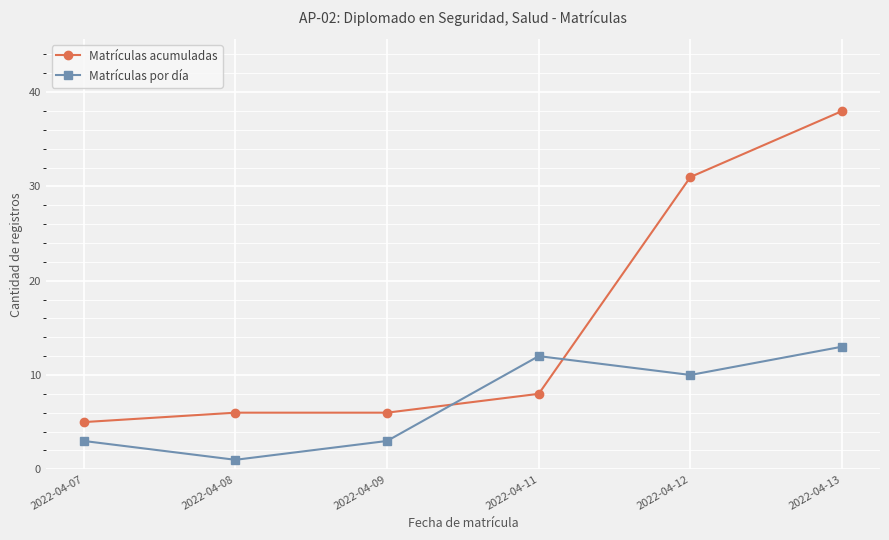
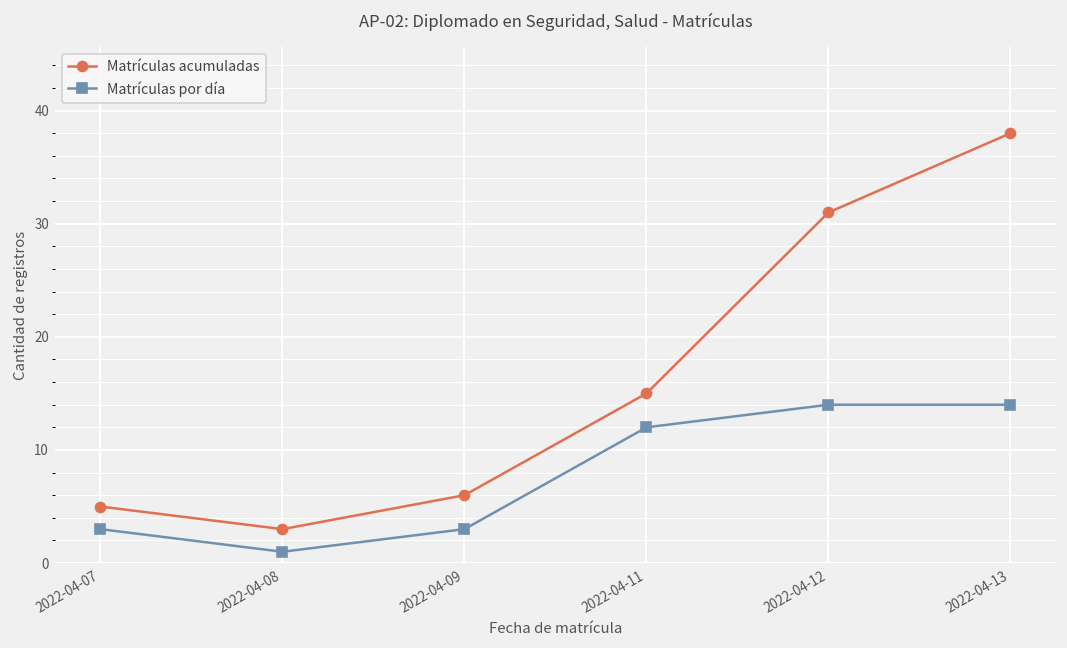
  {
    "Matrículas acumuladas": {
      "2022-04-07": 5,
-     "2022-04-08": 6,
+     "2022-04-08": 3,
      "2022-04-09": 6,
-     "2022-04-11": 8,
+     "2022-04-11": 15,
      "2022-04-12": 31,
      "2022-04-13": 38
    },
    "Matrículas por día": {
      "2022-04-07": 3,
      "2022-04-08": 1,
      "2022-04-09": 3,
      "2022-04-11": 12,
-     "2022-04-12": 10,
-     "2022-04-13": 13
+     "2022-04-12": 14,
+     "2022-04-13": 14
    }
  }
